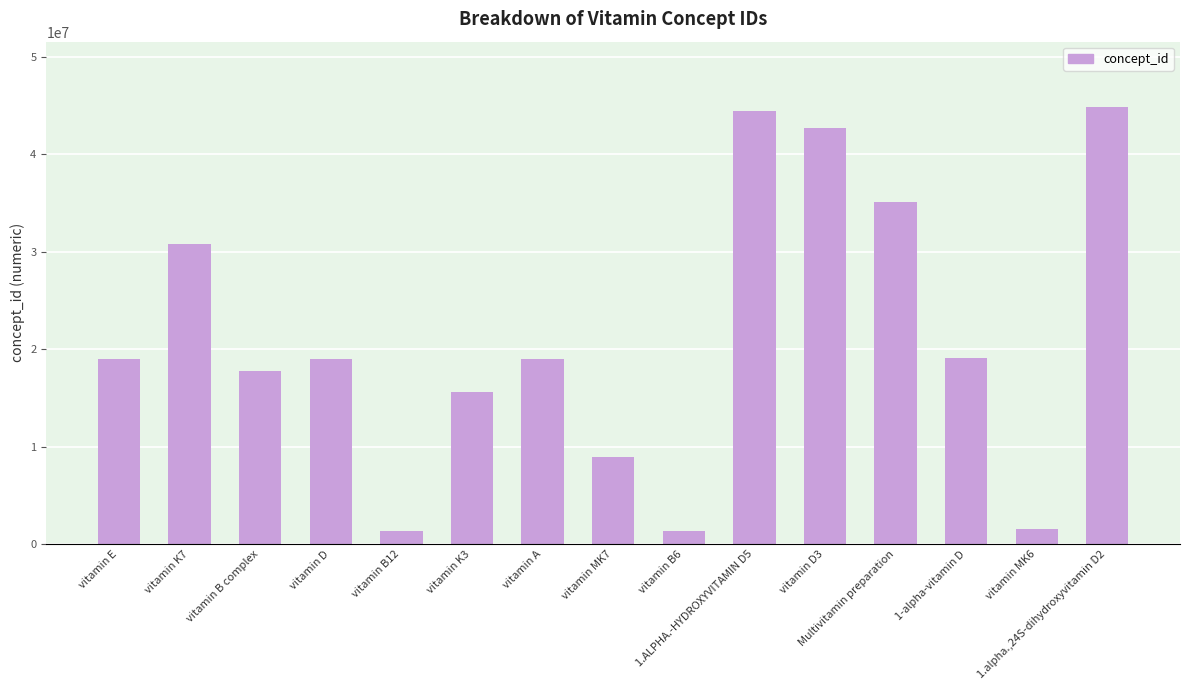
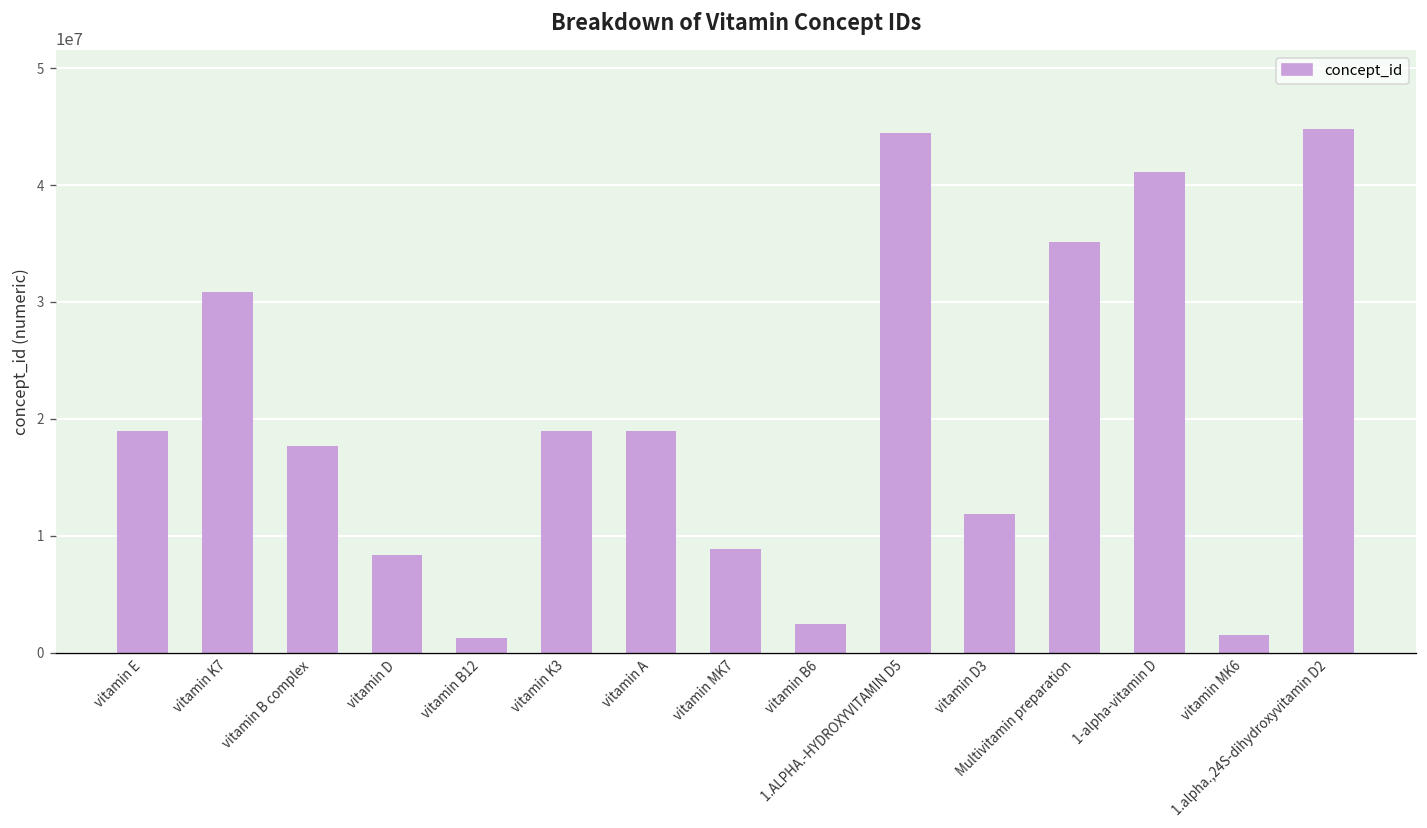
  {
    "vitamin E": 19000000,
    "vitamin K7": 31000000,
    "vitamin B complex": 18000000,
-   "vitamin D": 19000000,
+   "vitamin D": 8000000,
    "vitamin B12": 1000000,
-   "vitamin K3": 16000000,
+   "vitamin K3": 19000000,
    "vitamin A": 19000000,
    "vitamin MK7": 9000000,
-   "vitamin B6": 1000000,
+   "vitamin B6": 2000000,
    "1.ALPHA.-HYDROXYVITAMIN D5": 44000000,
-   "vitamin D3": 43000000,
+   "vitamin D3": 12000000,
    "Multivitamin preparation": 35000000,
-   "1-alpha-vitamin D": 19000000,
+   "1-alpha-vitamin D": 41000000,
    "vitamin MK6": 2000000,
    "1.alpha.,24S-dihydroxyvitamin D2": 45000000
  }
